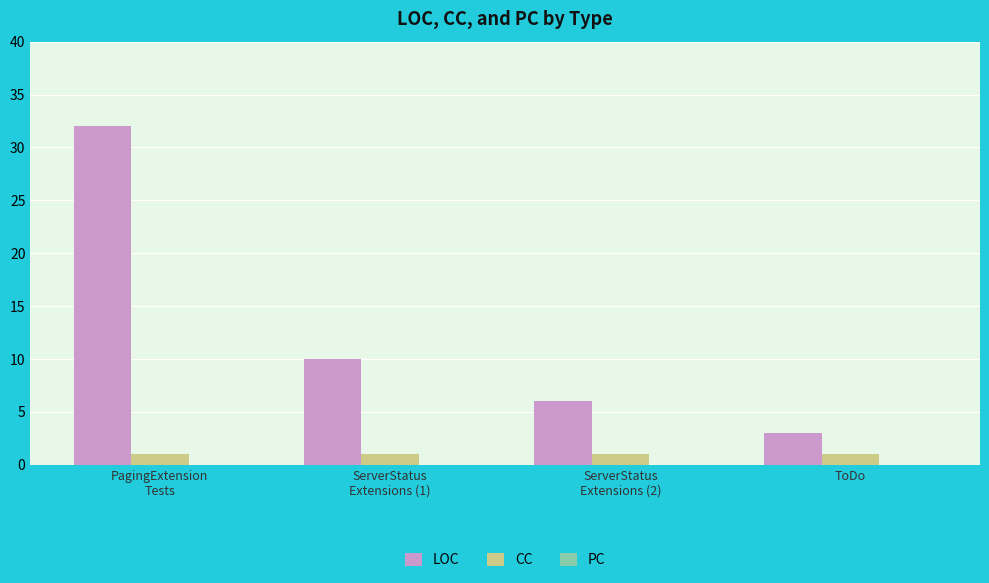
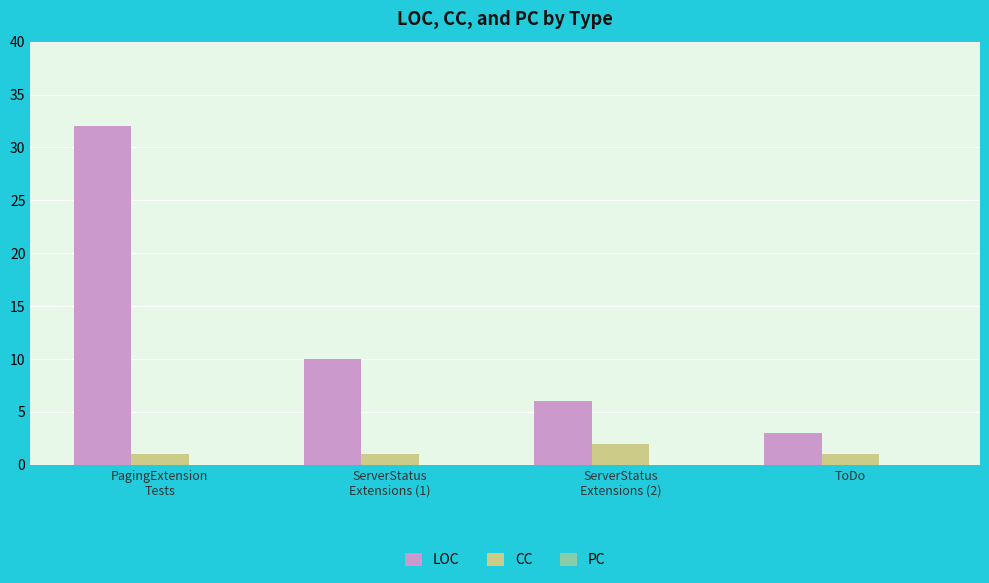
  {
    "LOC": {
      "PagingExtension Tests": 32,
      "ServerStatus Extensions (1)": 10,
      "ServerStatus Extensions (2)": 6,
      "ToDo": 3
    },
    "CC": {
      "PagingExtension Tests": 1,
      "ServerStatus Extensions (1)": 1,
-     "ServerStatus Extensions (2)": 1,
+     "ServerStatus Extensions (2)": 2,
      "ToDo": 1
    },
    "PC": {
      "PagingExtension Tests": 0,
      "ServerStatus Extensions (1)": 0,
      "ServerStatus Extensions (2)": 0,
      "ToDo": 0
    }
  }
